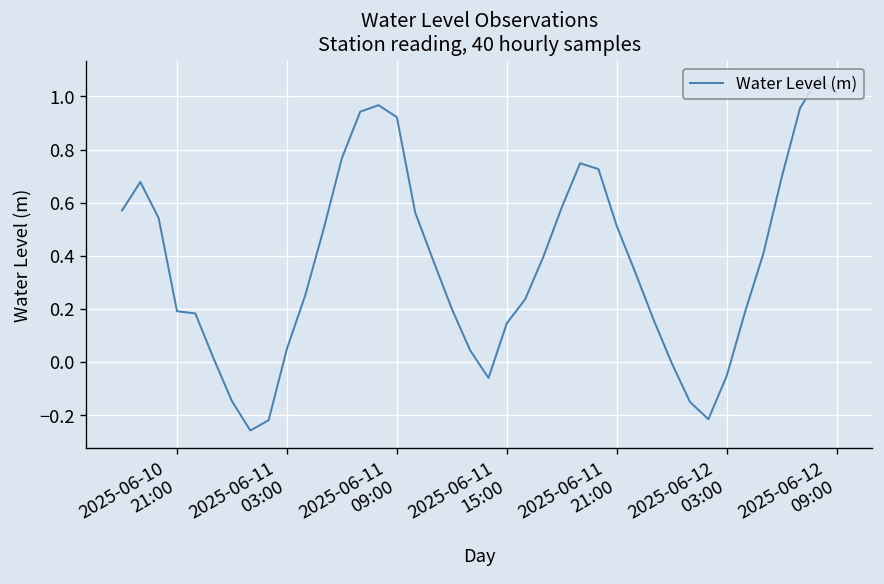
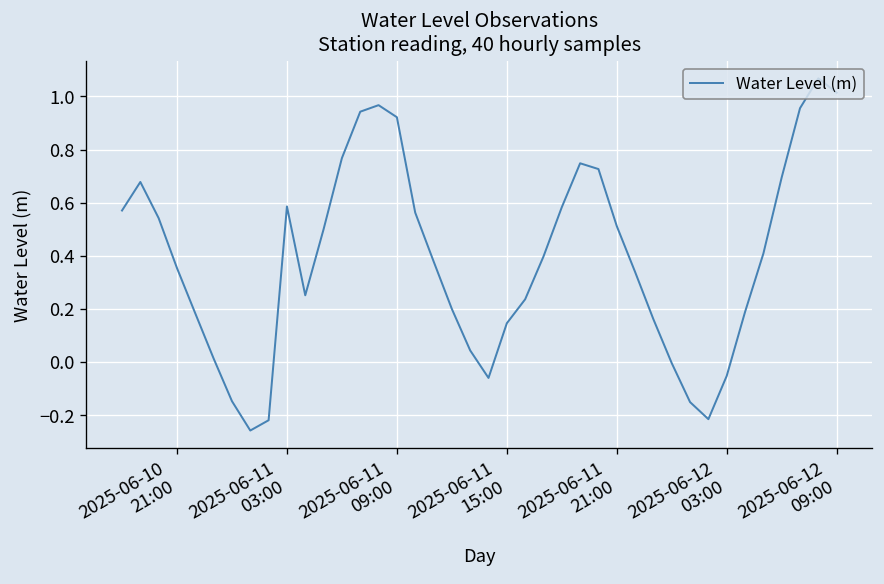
  {
-   "2025-06-10 21:00": 0.19,
-   "2025-06-11 03:00": 0.05,
+   "2025-06-10 21:00": 0.35,
+   "2025-06-11 03:00": 0.59,
    "2025-06-11 09:00": 0.92,
    "2025-06-11 15:00": 0.15,
    "2025-06-11 21:00": 0.51,
    "2025-06-12 03:00": -0.05
  }
